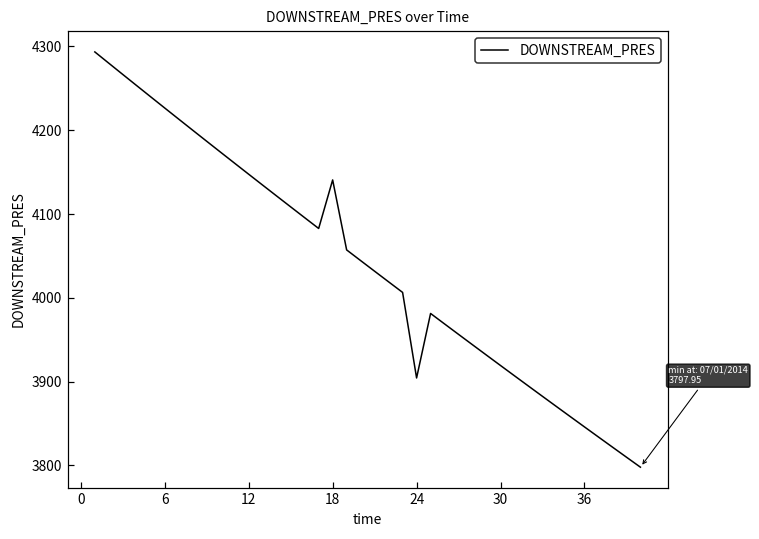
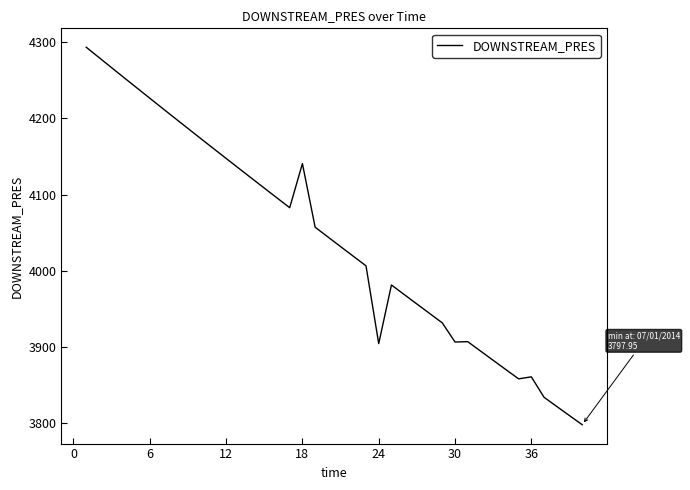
  {
    "6": 4230,
    "12": 4150,
    "18": 4140,
    "24": 3900,
-   "30": 3920,
-   "36": 3850
+   "30": 3910,
+   "36": 3860
  }
